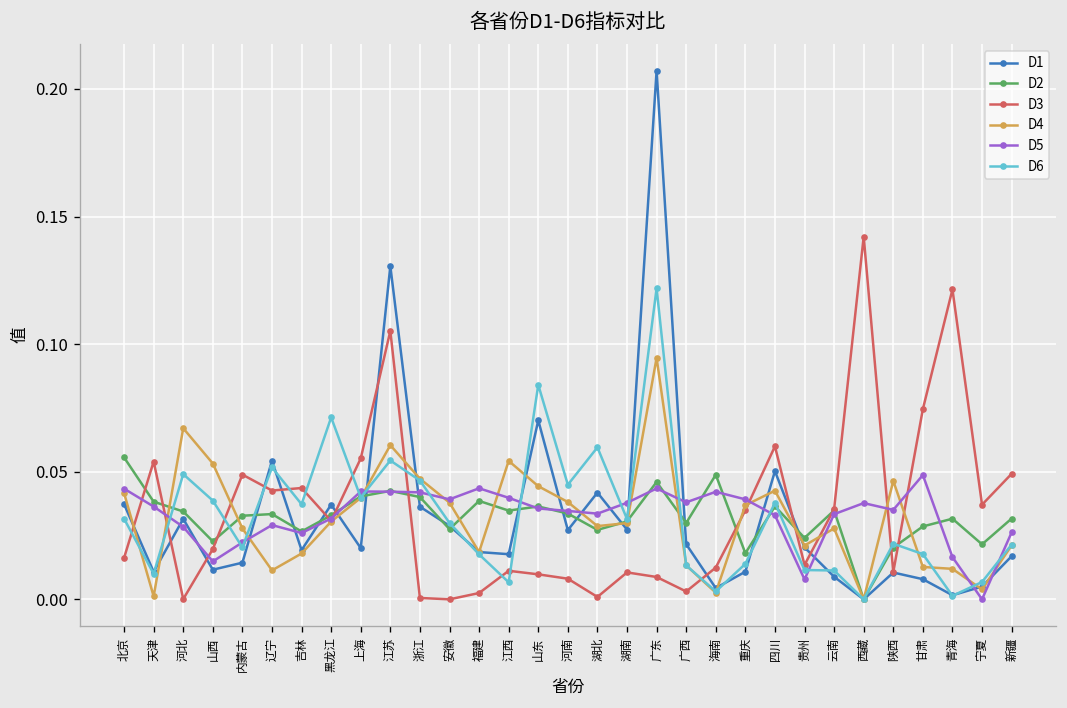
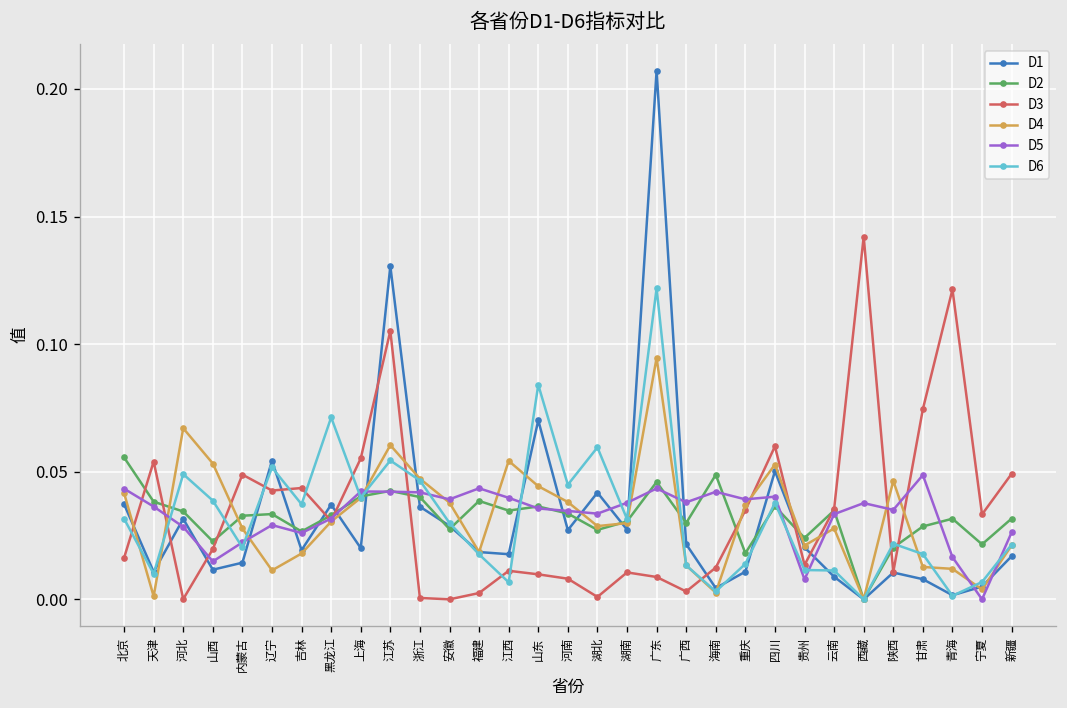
  {
    "D1": {
      "北京": 0.037,
      "河北": 0.032,
      "山西": 0.012,
      "内蒙古": 0.014,
      "辽宁": 0.054,
      "吉林": 0.019,
      "黑龙江": 0.037,
      "上海": 0.020,
      "江苏": 0.131,
      "浙江": 0.036,
      "江西": 0.018,
      "山东": 0.070,
      "河南": 0.027,
      "湖北": 0.042,
      "湖南": 0.027,
      "广东": 0.207,
      "广西": 0.022,
      "海南": 0.004,
      "重庆": 0.011,
      "四川": 0.050,
      "云南": 0.009,
      "甘肃": 0.008,
      "新疆": 0.017
    },
    "D2": {
      "北京": 0.056,
      "天津": 0.038,
      "河北": 0.034,
      "山西": 0.023,
      "内蒙古": 0.033,
      "辽宁": 0.033,
      "黑龙江": 0.033,
      "浙江": 0.040,
      "安徽": 0.028,
      "福建": 0.039,
      "江西": 0.035,
      "湖北": 0.027,
      "广东": 0.046,
      "广西": 0.030,
      "海南": 0.049,
      "重庆": 0.018,
      "四川": 0.036,
      "贵州": 0.024,
      "陕西": 0.020,
      "甘肃": 0.029,
      "青海": 0.032,
      "宁夏": 0.022,
      "新疆": 0.032
    },
    "D3": {
      "北京": 0.016,
      "天津": 0.054,
      "河北": 0.000,
      "山西": 0.020,
      "内蒙古": 0.049,
      "辽宁": 0.043,
      "吉林": 0.044,
      "上海": 0.055,
      "江苏": 0.105,
      "浙江": 0.001,
      "安徽": 0.000,
      "福建": 0.002,
      "江西": 0.011,
      "山东": 0.010,
      "河南": 0.008,
      "湖北": 0.001,
      "湖南": 0.011,
      "广东": 0.009,
      "广西": 0.003,
      "海南": 0.012,
      "重庆": 0.035,
      "四川": 0.060,
      "贵州": 0.013,
      "西藏": 0.142,
      "甘肃": 0.075,
      "青海": 0.121,
-     "宁夏": 0.037,
+     "宁夏": 0.033,
      "新疆": 0.049
    },
    "D4": {
      "北京": 0.042,
      "天津": 0.001,
      "河北": 0.067,
      "山西": 0.053,
      "内蒙古": 0.028,
      "辽宁": 0.011,
      "吉林": 0.018,
      "江苏": 0.060,
      "安徽": 0.038,
      "江西": 0.054,
      "山东": 0.044,
      "河南": 0.038,
      "湖北": 0.029,
      "广东": 0.095,
      "重庆": 0.037,
-     "四川": 0.043,
+     "四川": 0.053,
      "云南": 0.028,
      "陕西": 0.046,
      "甘肃": 0.013,
      "青海": 0.012
    },
    "D5": {
      "北京": 0.043,
      "天津": 0.036,
      "河北": 0.028,
      "山西": 0.015,
      "内蒙古": 0.022,
      "辽宁": 0.029,
      "上海": 0.042,
      "浙江": 0.042,
      "安徽": 0.039,
      "福建": 0.044,
      "江西": 0.040,
      "湖北": 0.034,
      "湖南": 0.038,
      "广东": 0.043,
      "广西": 0.038,
      "海南": 0.042,
      "重庆": 0.039,
-     "四川": 0.033,
+     "四川": 0.040,
      "贵州": 0.008,
      "云南": 0.033,
      "西藏": 0.038,
      "陕西": 0.035,
      "甘肃": 0.049,
      "青海": 0.017,
      "宁夏": 0.000,
      "新疆": 0.026
    },
    "D6": {
      "北京": 0.032,
      "河北": 0.049,
      "山西": 0.039,
      "内蒙古": 0.020,
      "辽宁": 0.052,
      "吉林": 0.037,
      "黑龙江": 0.071,
      "江苏": 0.054,
      "江西": 0.007,
      "山东": 0.084,
      "河南": 0.045,
      "湖北": 0.060,
      "广东": 0.122,
      "重庆": 0.014,
      "四川": 0.038,
      "贵州": 0.011,
      "云南": 0.011,
      "陕西": 0.022,
      "甘肃": 0.018,
      "宁夏": 0.007
    }
  }
